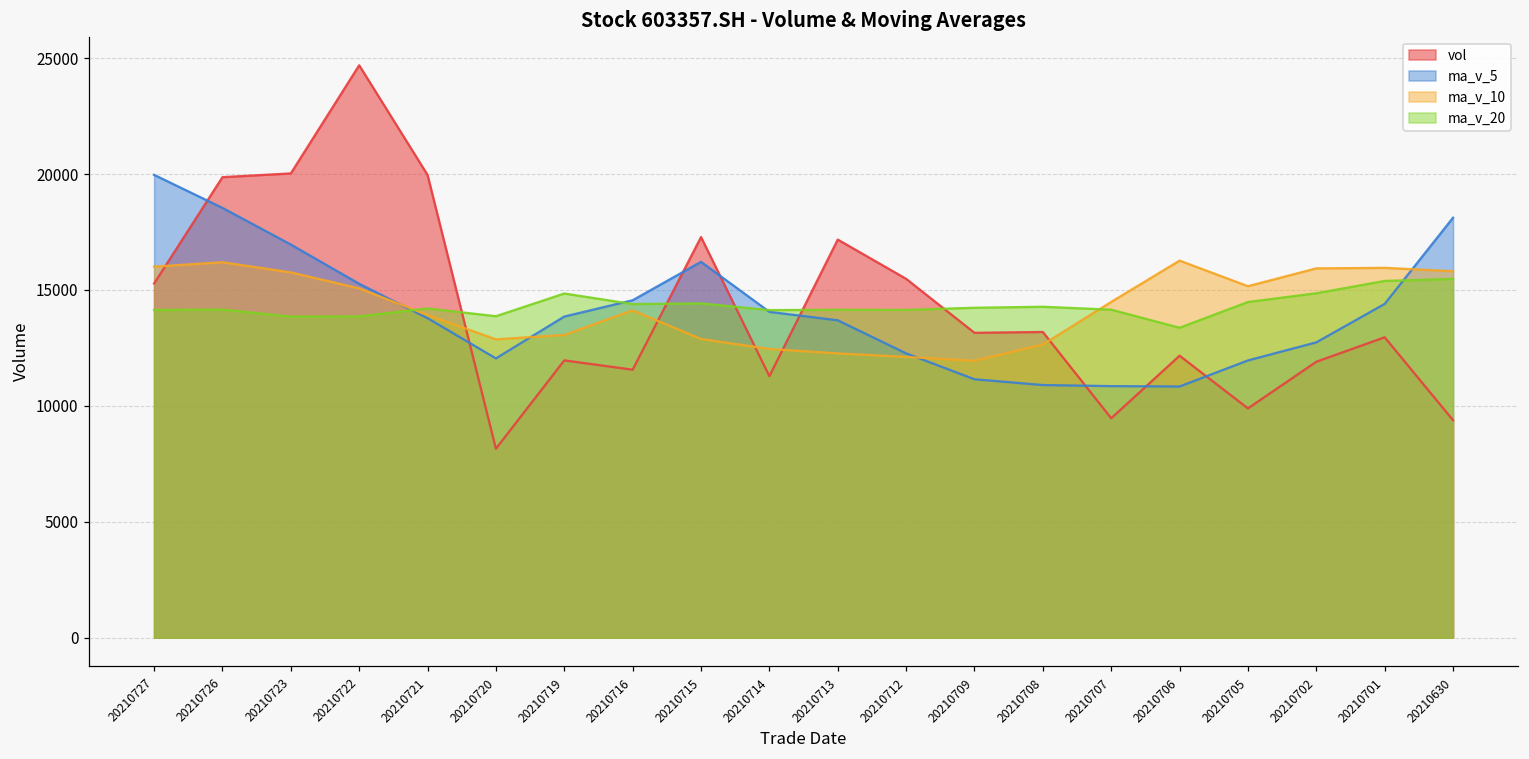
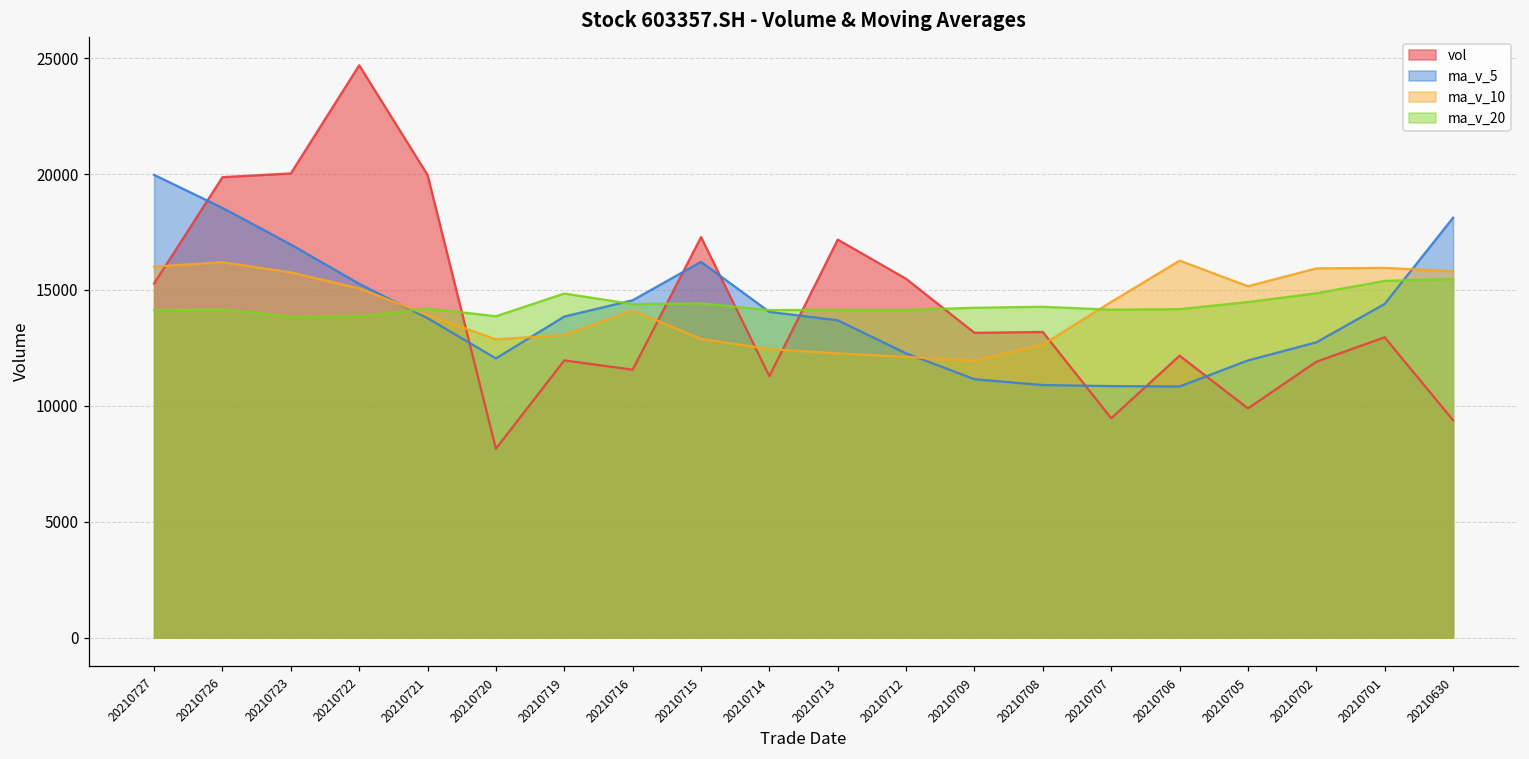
  {
    "vol": {
      "20210727": 15300,
      "20210726": 19900,
      "20210723": 20000,
      "20210722": 24700,
      "20210721": 20000,
      "20210720": 8100,
      "20210719": 12000,
      "20210716": 11600,
      "20210715": 17300,
      "20210714": 11300,
      "20210713": 17200,
      "20210712": 15500,
      "20210709": 13100,
      "20210708": 13200,
      "20210707": 9500,
      "20210706": 12200,
      "20210705": 9900,
      "20210702": 11900,
      "20210701": 13000,
      "20210630": 9400
    },
    "ma_v_5": {
      "20210727": 20000,
      "20210726": 18500,
      "20210723": 17000,
      "20210722": 15300,
      "20210721": 13800,
      "20210720": 12000,
      "20210719": 13900,
      "20210716": 14600,
      "20210715": 16200,
      "20210713": 13700,
      "20210712": 12300,
      "20210709": 11100,
      "20210708": 10900,
      "20210707": 10900,
      "20210706": 10800,
      "20210705": 12000,
      "20210702": 12700,
      "20210701": 14400,
      "20210630": 18100
    },
    "ma_v_10": {
      "20210727": 16000,
      "20210726": 16200,
      "20210723": 15800,
      "20210722": 15100,
      "20210721": 13900,
      "20210720": 12900,
      "20210719": 13100,
      "20210716": 14100,
      "20210715": 12900,
      "20210714": 12500,
      "20210713": 12300,
      "20210712": 12100,
      "20210709": 11900,
      "20210708": 12600,
      "20210707": 14500,
      "20210706": 16300,
      "20210705": 15200,
      "20210702": 15900,
      "20210701": 16000,
      "20210630": 15800
    },
    "ma_v_20": {
      "20210727": 14100,
      "20210726": 14200,
      "20210723": 13800,
      "20210722": 13900,
      "20210721": 14200,
      "20210720": 13900,
      "20210719": 14800,
      "20210716": 14400,
      "20210715": 14400,
      "20210713": 14100,
      "20210712": 14100,
      "20210709": 14200,
      "20210708": 14300,
      "20210707": 14100,
-     "20210706": 13400,
+     "20210706": 14200,
      "20210705": 14500,
      "20210702": 14900,
      "20210701": 15400,
      "20210630": 15500
    }
  }
